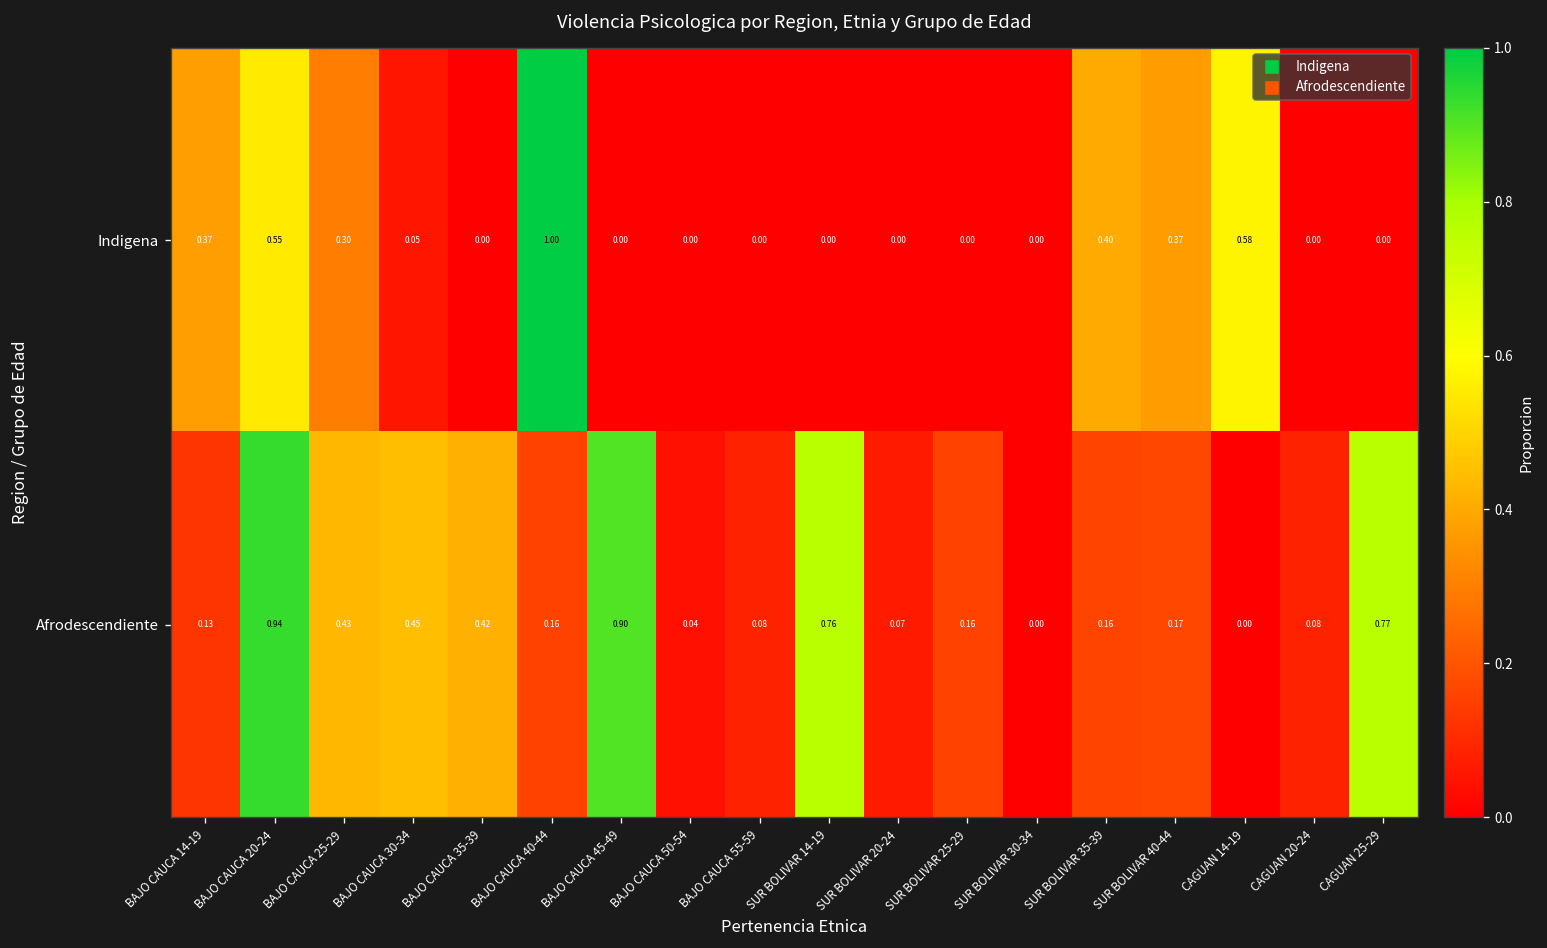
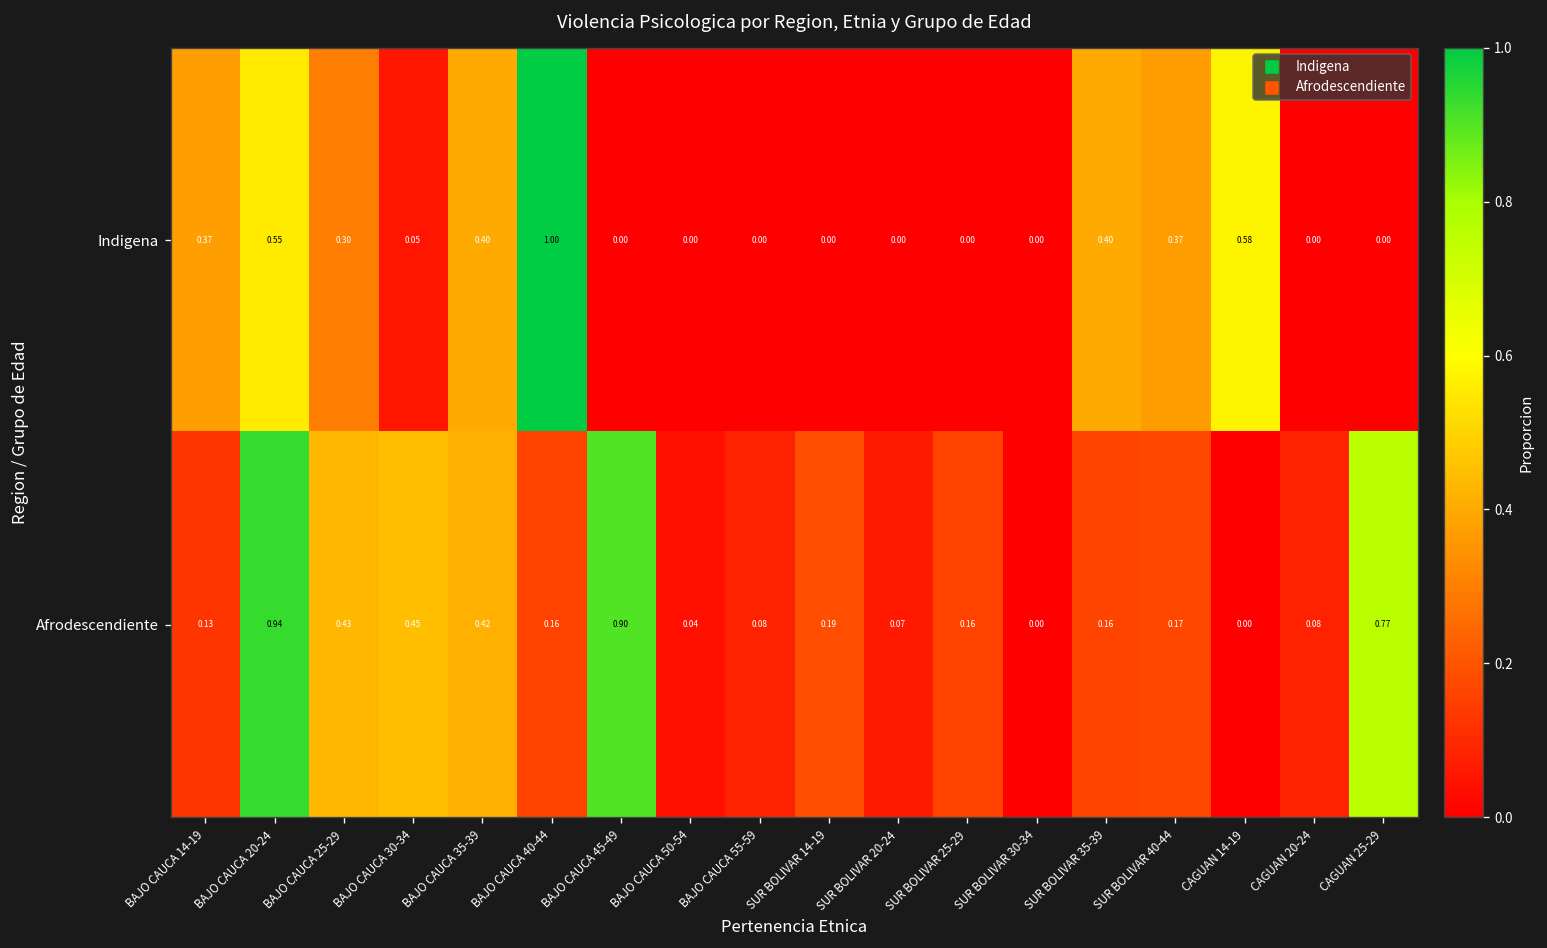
  {
    "Indigena": {
      "BAJO CAUCA 14-19": 0.37,
      "BAJO CAUCA 20-24": 0.55,
      "BAJO CAUCA 25-29": 0.30,
      "BAJO CAUCA 30-34": 0.05,
-     "BAJO CAUCA 35-39": 0.00,
+     "BAJO CAUCA 35-39": 0.40,
      "BAJO CAUCA 40-44": 1.00,
      "BAJO CAUCA 45-49": 0.00,
      "BAJO CAUCA 50-54": 0.00,
      "BAJO CAUCA 55-59": 0.00,
      "SUR BOLIVAR 14-19": 0.00,
      "SUR BOLIVAR 20-24": 0.00,
      "SUR BOLIVAR 25-29": 0.00,
      "SUR BOLIVAR 30-34": 0.00,
      "SUR BOLIVAR 35-39": 0.40,
      "SUR BOLIVAR 40-44": 0.37,
      "CAGUAN 14-19": 0.58,
      "CAGUAN 20-24": 0.00,
      "CAGUAN 25-29": 0.00
    },
    "Afrodescendiente": {
      "BAJO CAUCA 14-19": 0.13,
      "BAJO CAUCA 20-24": 0.94,
      "BAJO CAUCA 25-29": 0.43,
      "BAJO CAUCA 30-34": 0.45,
      "BAJO CAUCA 35-39": 0.42,
      "BAJO CAUCA 40-44": 0.16,
      "BAJO CAUCA 45-49": 0.90,
      "BAJO CAUCA 50-54": 0.04,
      "BAJO CAUCA 55-59": 0.08,
-     "SUR BOLIVAR 14-19": 0.76,
+     "SUR BOLIVAR 14-19": 0.19,
      "SUR BOLIVAR 20-24": 0.07,
      "SUR BOLIVAR 25-29": 0.16,
      "SUR BOLIVAR 30-34": 0.00,
      "SUR BOLIVAR 35-39": 0.16,
      "SUR BOLIVAR 40-44": 0.17,
      "CAGUAN 14-19": 0.00,
      "CAGUAN 20-24": 0.08,
      "CAGUAN 25-29": 0.77
    }
  }
